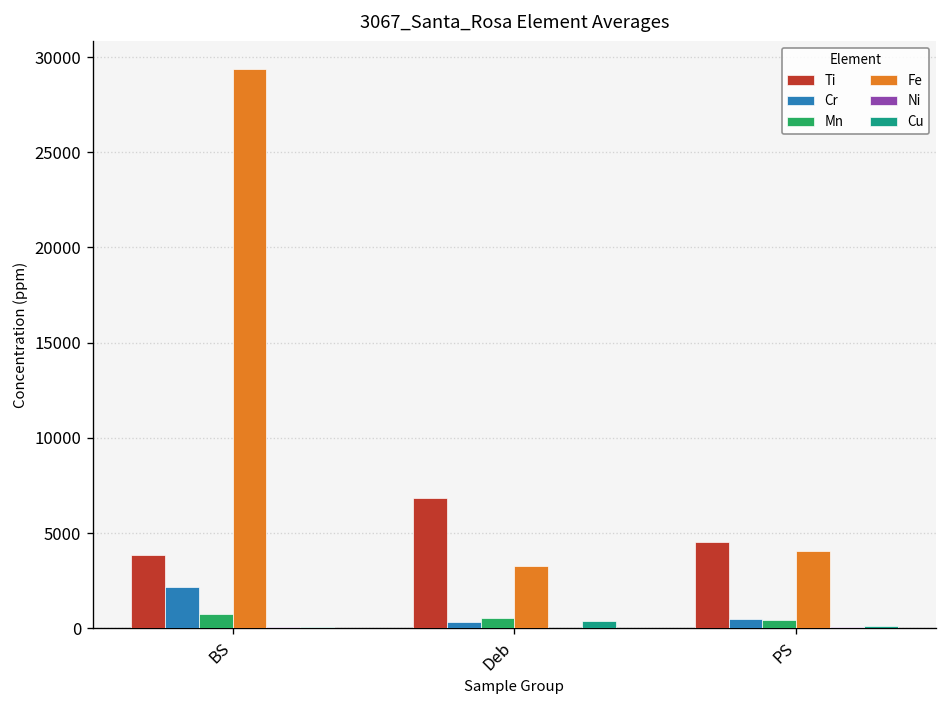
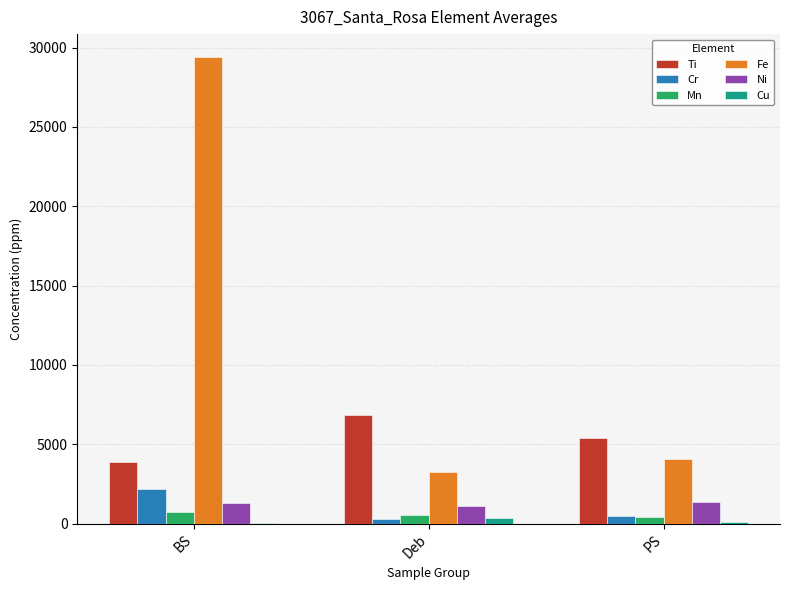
  {
    "Ti": {
      "BS": 3900,
      "Deb": 6900,
-     "PS": 4600
+     "PS": 5400
    },
    "Cr": {
      "BS": 2200,
      "Deb": 300,
      "PS": 500
    },
    "Fe": {
      "BS": 29400,
      "Deb": 3200,
      "PS": 4100
    },
    "Ni": {
-     "BS": 0,
-     "Deb": 0,
-     "PS": 0
+     "BS": 1300,
+     "Deb": 1100,
+     "PS": 1400
    }
  }
